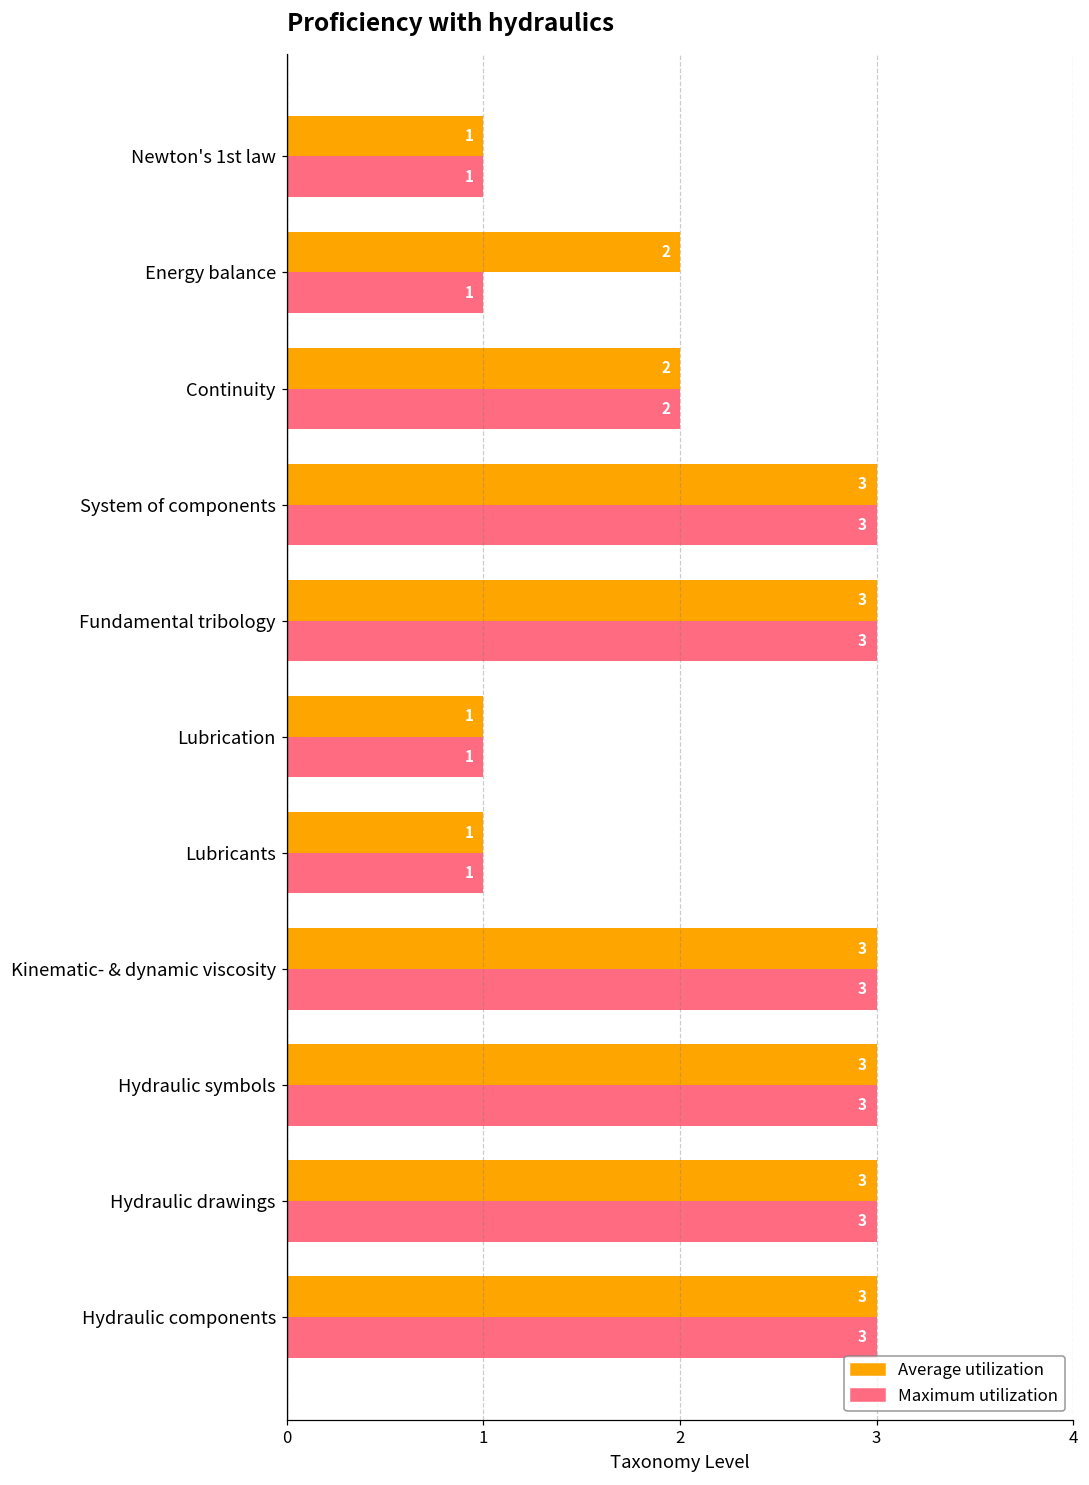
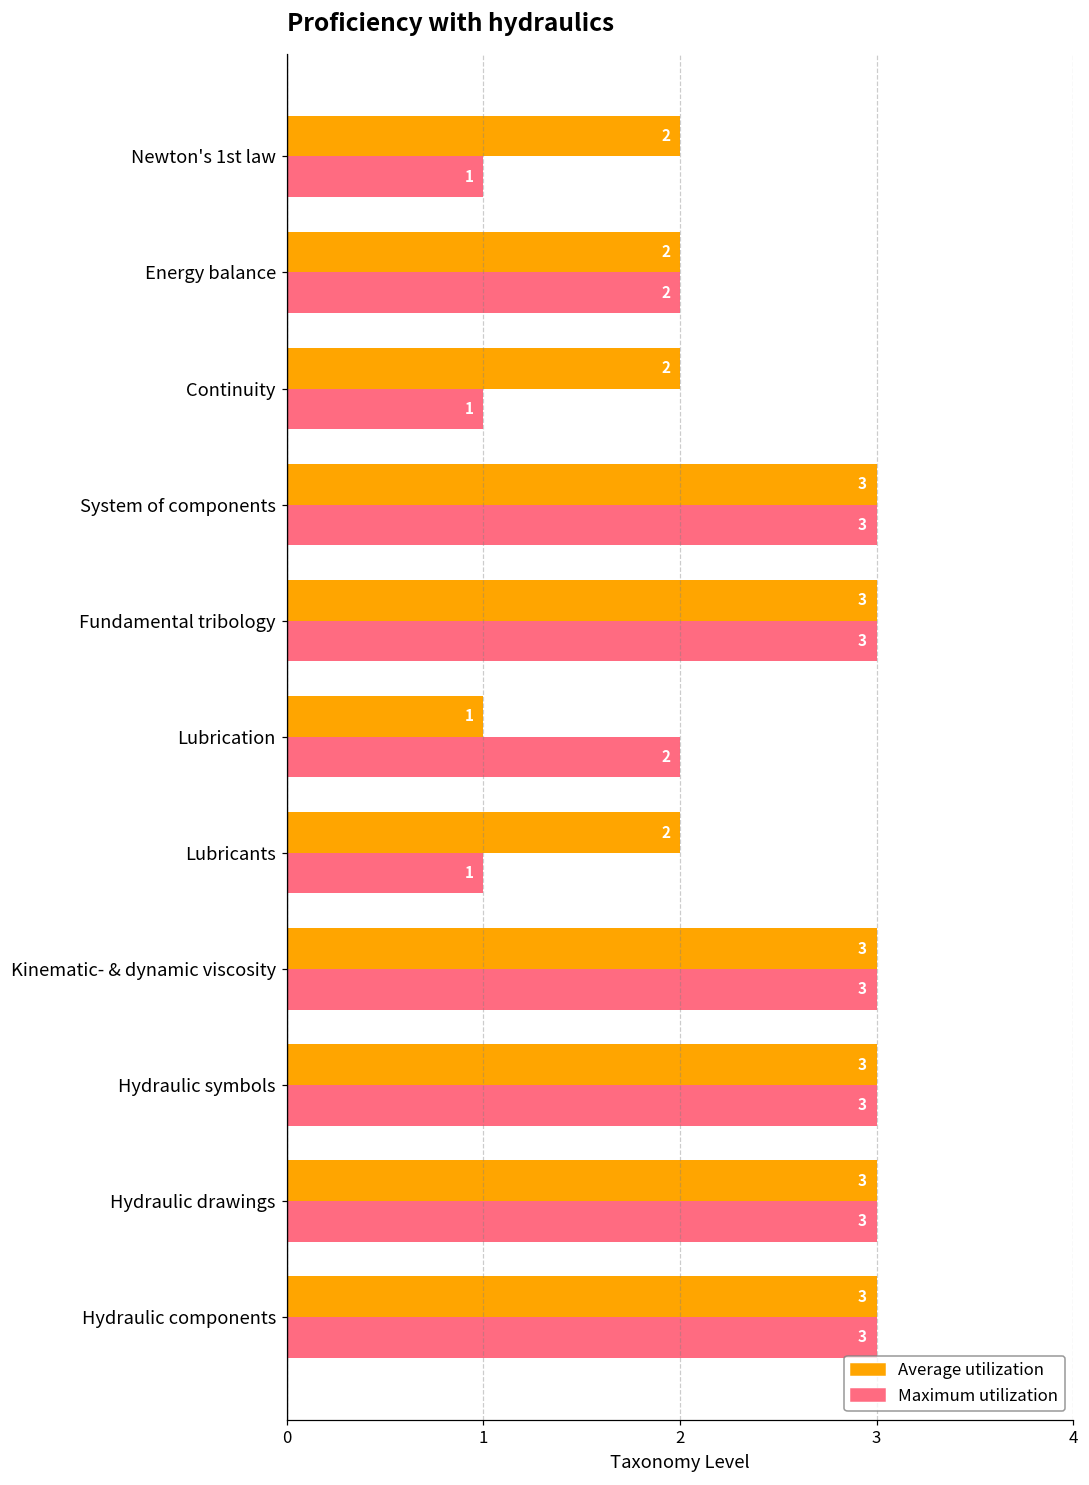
  {
    "Average utilization": {
-     "Newton's 1st law": 1,
+     "Newton's 1st law": 2,
      "Energy balance": 2,
      "Continuity": 2,
      "System of components": 3,
      "Fundamental tribology": 3,
      "Lubrication": 1,
-     "Lubricants": 1,
+     "Lubricants": 2,
      "Kinematic- & dynamic viscosity": 3,
      "Hydraulic symbols": 3,
      "Hydraulic drawings": 3,
      "Hydraulic components": 3
    },
    "Maximum utilization": {
      "Newton's 1st law": 1,
-     "Energy balance": 1,
-     "Continuity": 2,
+     "Energy balance": 2,
+     "Continuity": 1,
      "System of components": 3,
      "Fundamental tribology": 3,
-     "Lubrication": 1,
+     "Lubrication": 2,
      "Lubricants": 1,
      "Kinematic- & dynamic viscosity": 3,
      "Hydraulic symbols": 3,
      "Hydraulic drawings": 3,
      "Hydraulic components": 3
    }
  }
